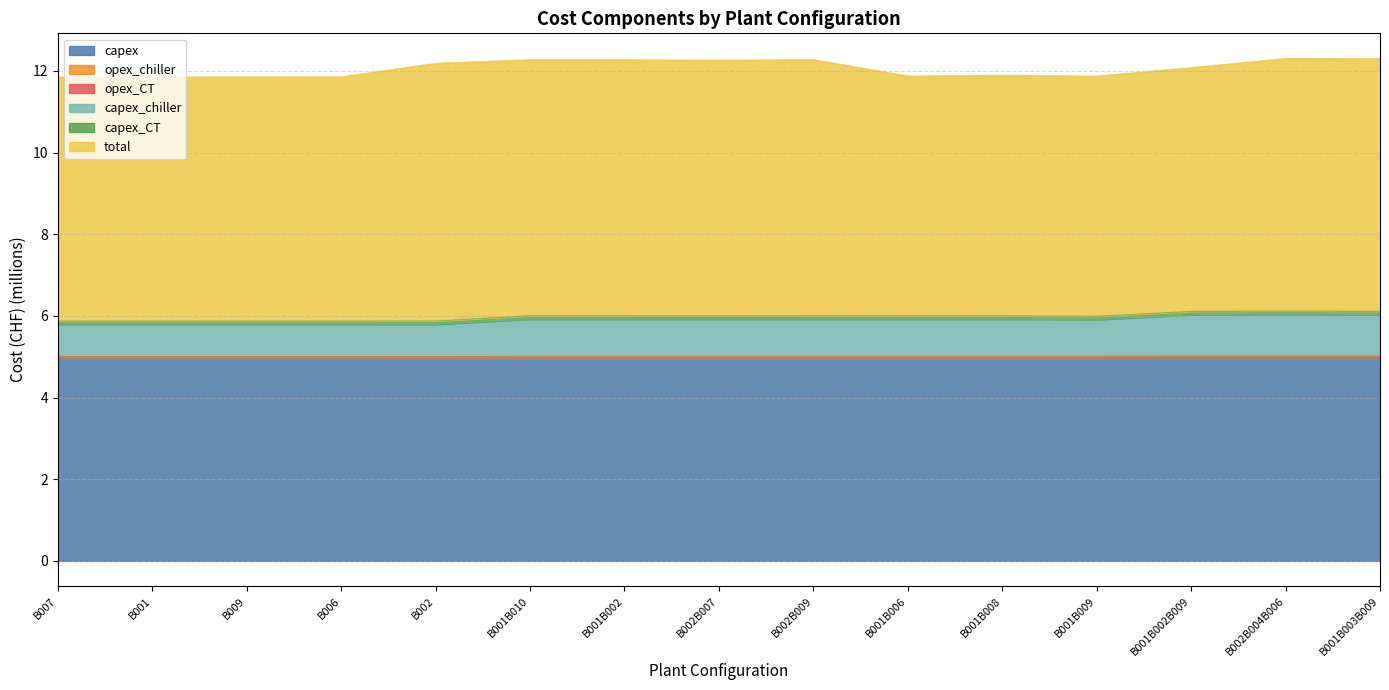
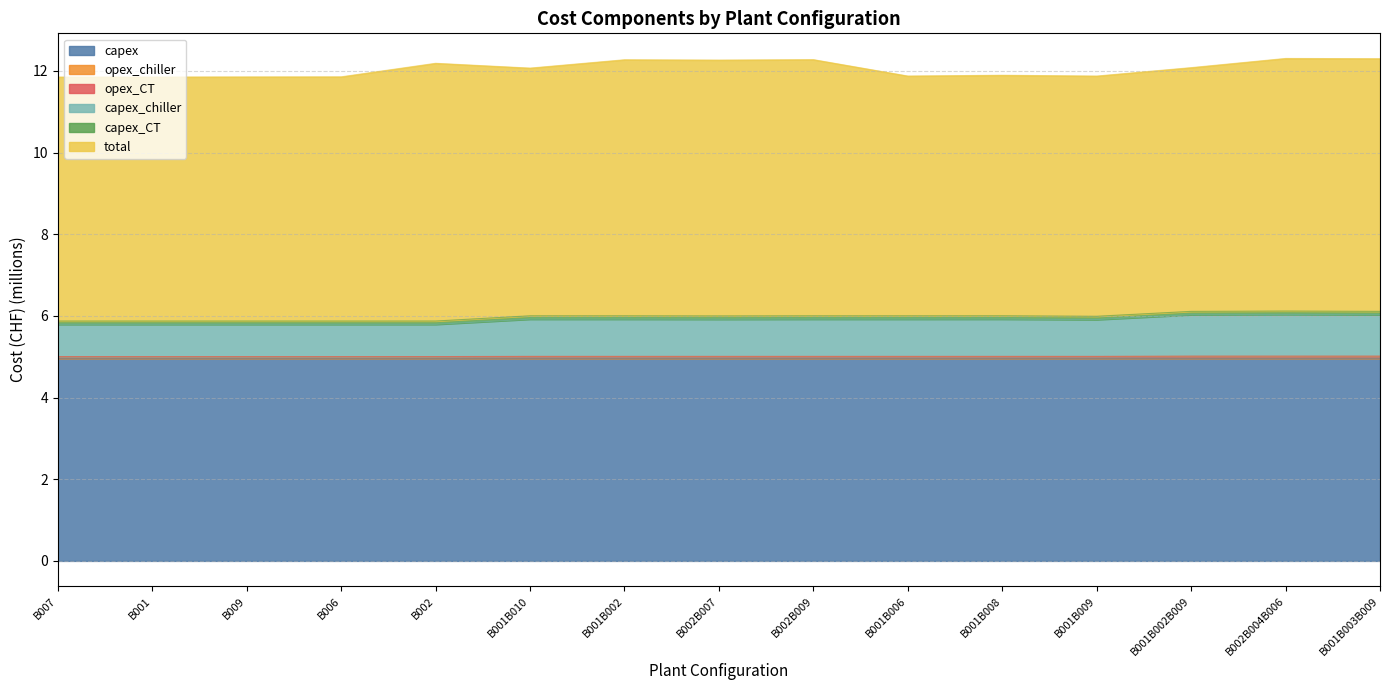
  {
    "capex_chiller": {
      "B007": 0.8,
      "B001": 0.8,
      "B009": 0.8,
      "B006": 0.8,
      "B002": 0.8,
      "B001B010": 0.9,
      "B001B002": 0.9,
      "B002B007": 0.9,
      "B002B009": 0.9,
      "B001B006": 0.9,
      "B001B008": 0.9,
      "B001B009": 0.9,
      "B001B002B009": 1.0,
      "B002B004B006": 1.0,
      "B001B003B009": 1.0
    },
    "capex_CT": {
      "B007": 0.1,
      "B001": 0.1,
      "B009": 0.1,
      "B006": 0.1,
      "B002": 0.1,
      "B001B010": 0.1,
      "B001B002": 0.1,
      "B002B007": 0.1,
      "B002B009": 0.1,
      "B001B006": 0.1,
      "B001B008": 0.1,
      "B001B009": 0.1,
      "B001B002B009": 0.1,
      "B002B004B006": 0.1,
      "B001B003B009": 0.1
    },
    "total": {
      "B007": 6.0,
      "B009": 6.0,
      "B006": 6.0,
      "B002": 6.3,
-     "B001B010": 6.3,
+     "B001B010": 6.1,
      "B001B002": 6.3,
      "B002B007": 6.3,
      "B002B009": 6.3,
      "B001B006": 5.9,
      "B001B008": 5.9,
      "B001B009": 5.9,
      "B001B002B009": 6.0,
      "B002B004B006": 6.2,
      "B001B003B009": 6.2
    }
  }
